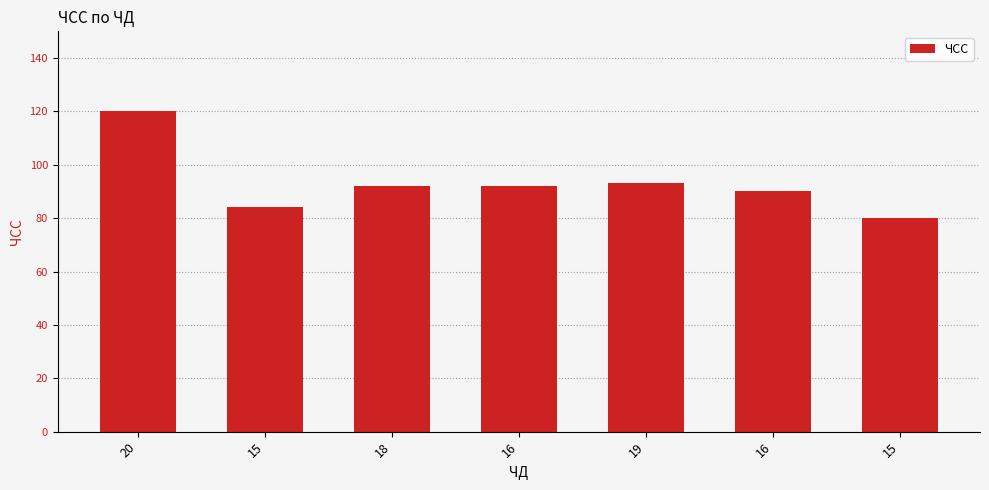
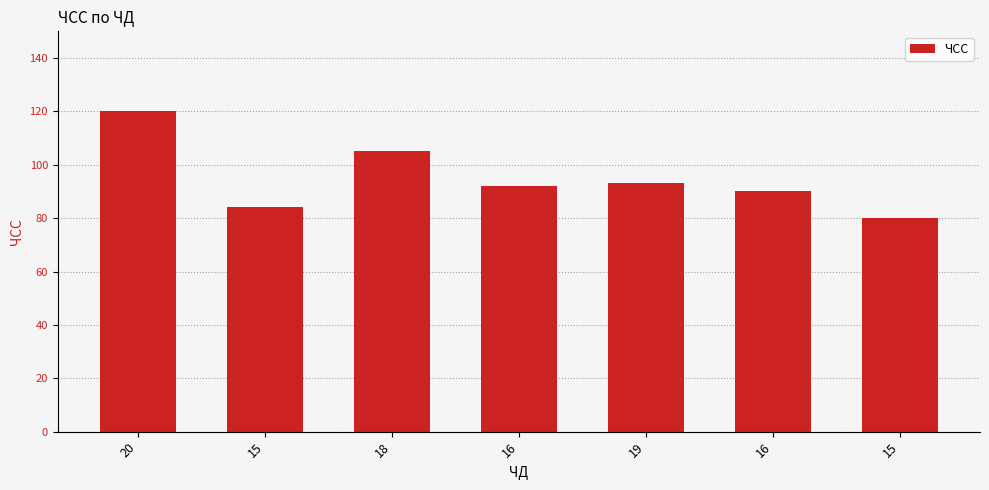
  {
    "20": 120,
-   "18": 92,
+   "18": 105,
    "19": 93
  }
